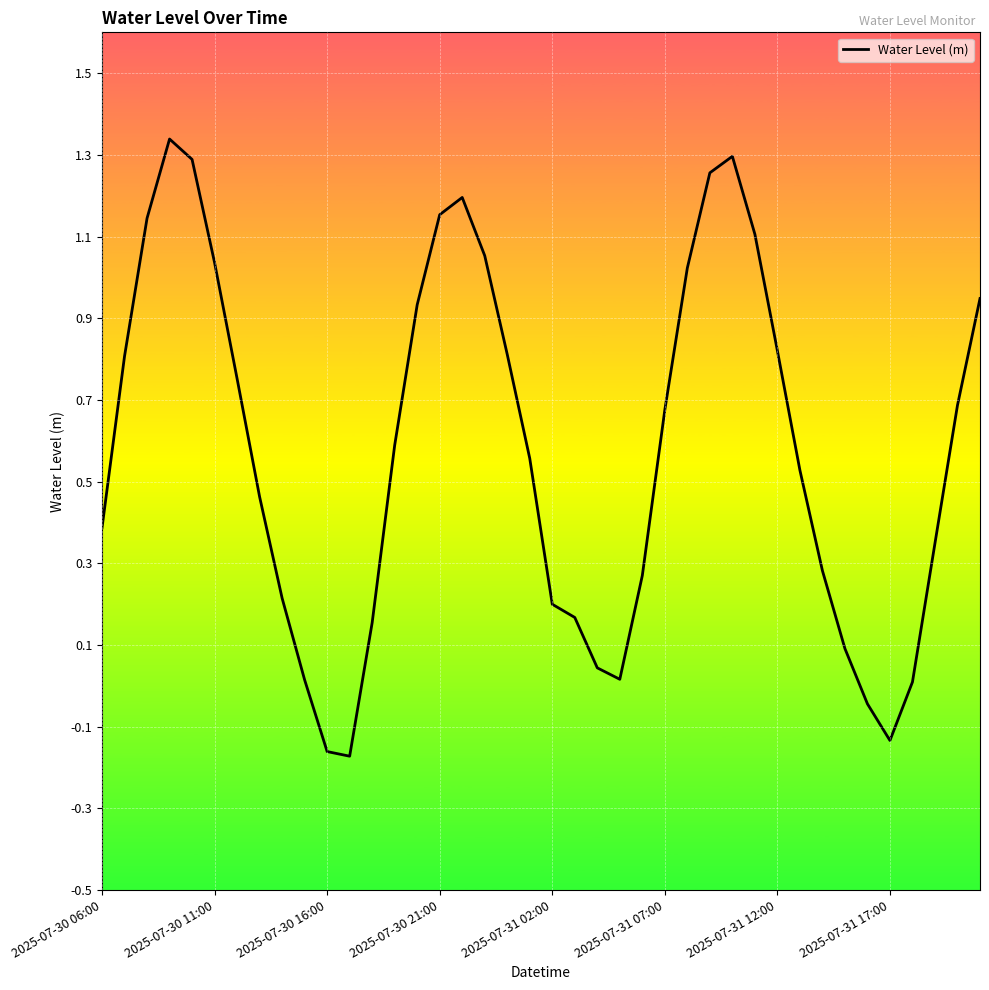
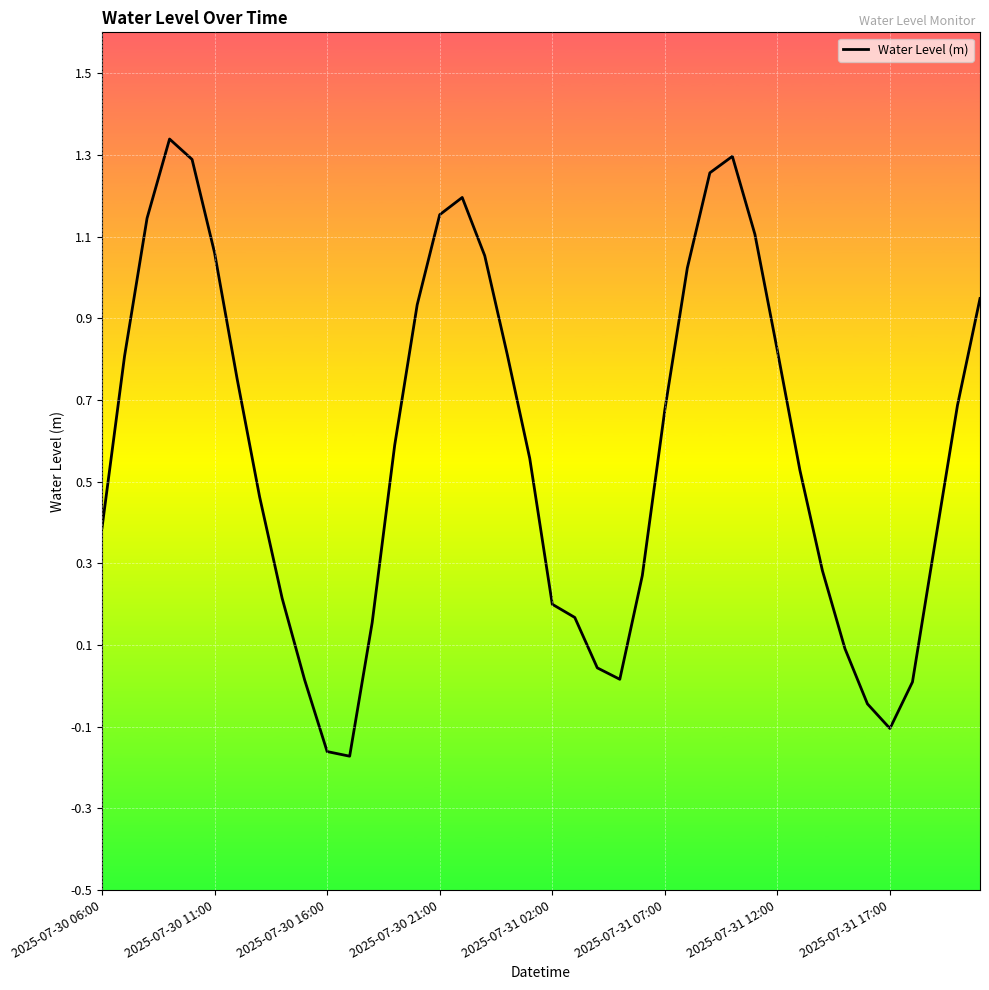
  {
    "2025-07-30 06:00": 0.39,
-   "2025-07-30 11:00": 1.04,
+   "2025-07-30 11:00": 1.06,
    "2025-07-30 16:00": -0.16,
    "2025-07-30 21:00": 1.15,
    "2025-07-31 02:00": 0.20,
    "2025-07-31 07:00": 0.68,
    "2025-07-31 12:00": 0.82,
-   "2025-07-31 17:00": -0.13
+   "2025-07-31 17:00": -0.10
  }
